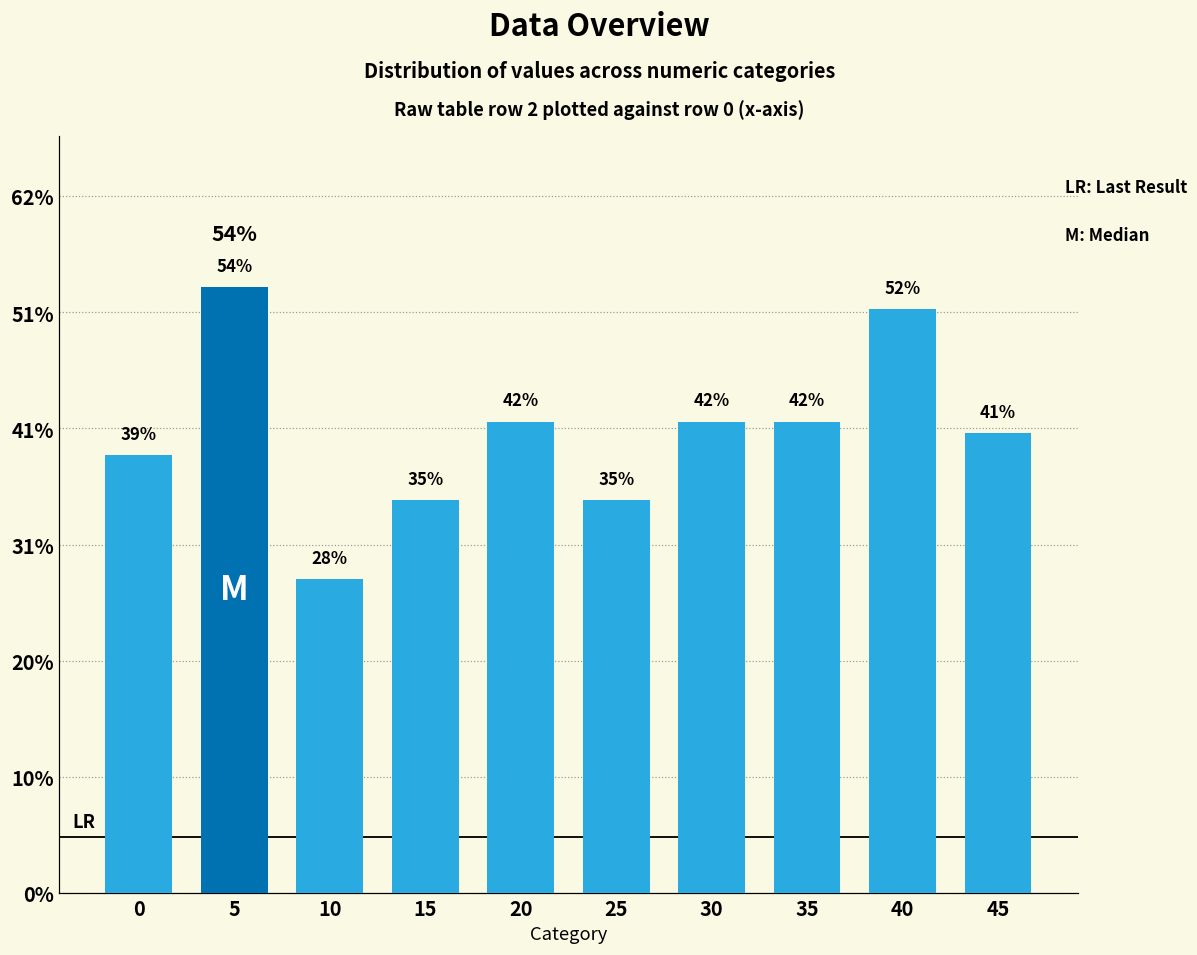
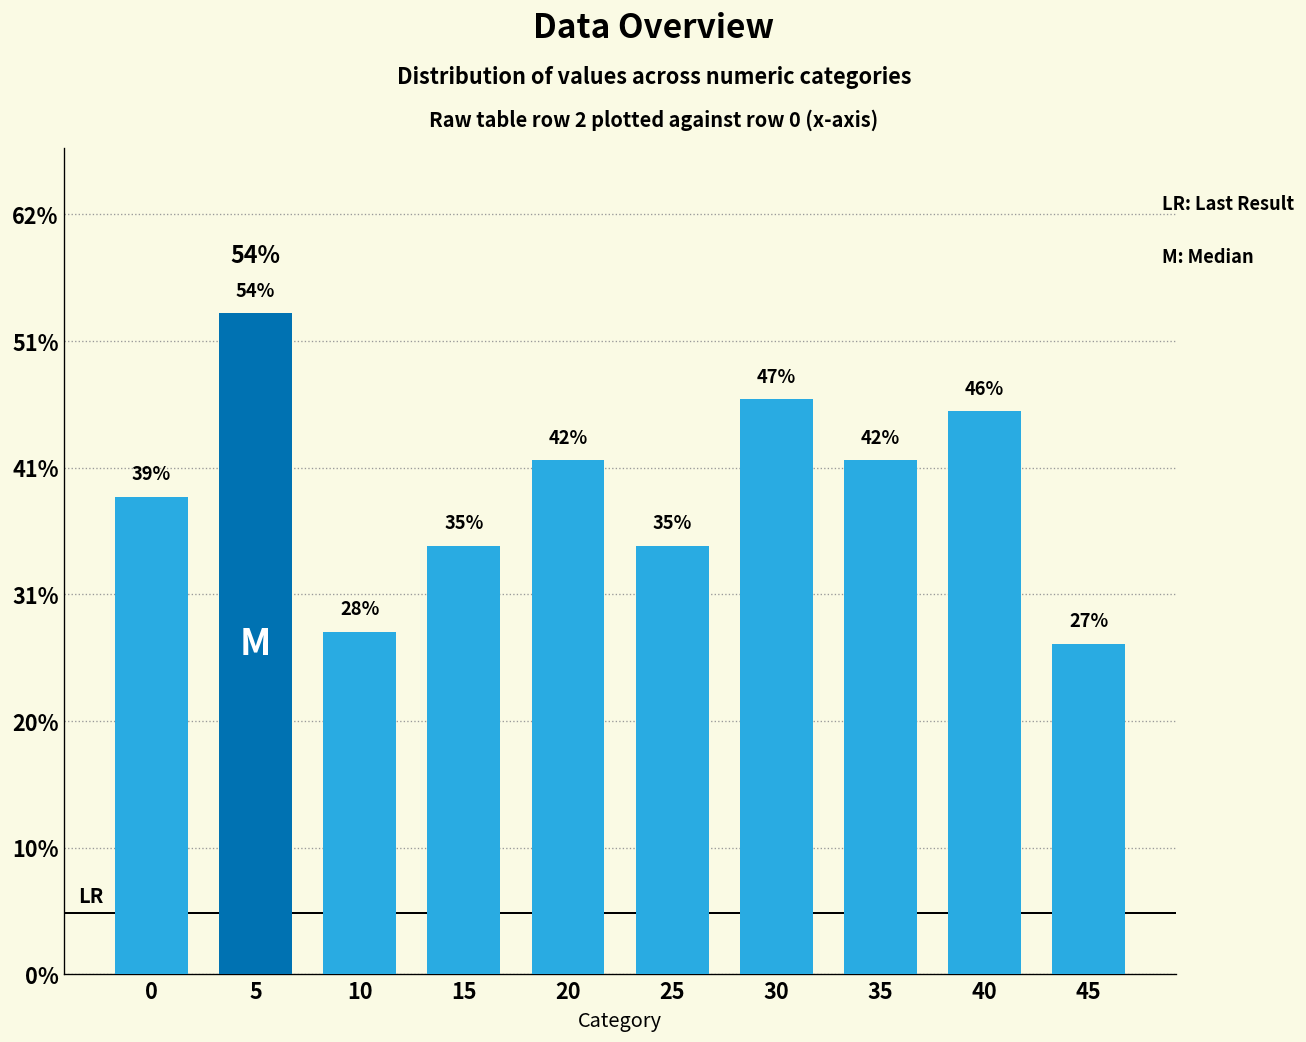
  {
    "0": "39%",
    "5": "54%",
    "10": "28%",
    "15": "35%",
    "20": "42%",
    "25": "35%",
-   "30": "42%",
+   "30": "47%",
    "35": "42%",
-   "40": "52%",
-   "45": "41%"
+   "40": "46%",
+   "45": "27%"
  }
